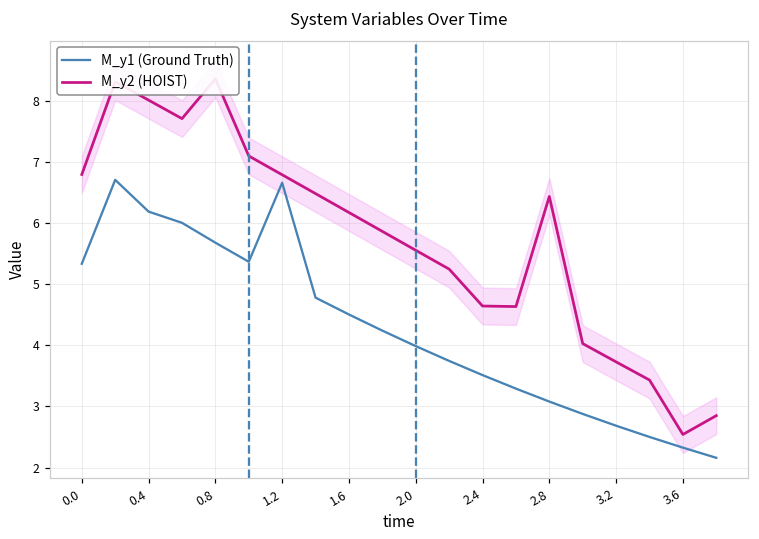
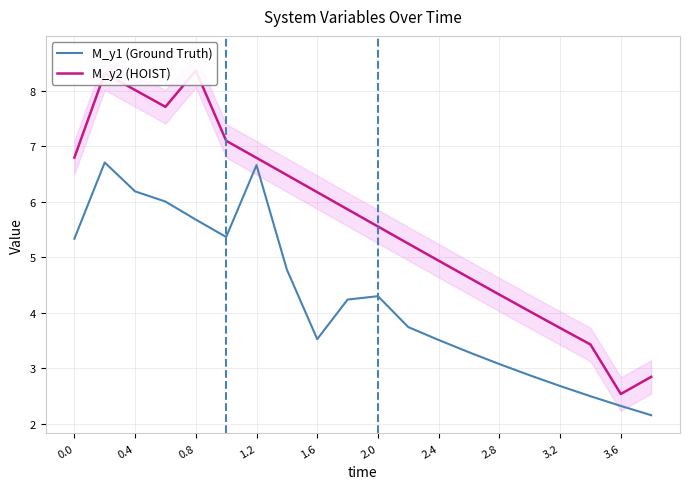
  {
    "M_y1 (Ground Truth)": {
      "0.0": 5.3,
      "0.4": 6.2,
      "0.8": 5.7,
      "1.2": 6.7,
-     "1.6": 4.5,
-     "2.0": 4.0,
+     "1.6": 3.5,
+     "2.0": 4.3,
      "2.4": 3.5,
      "2.8": 3.1,
      "3.2": 2.7,
      "3.6": 2.3
    },
    "M_y2 (HOIST)": {
      "0.0": 6.8,
      "0.4": 8.0,
      "1.2": 6.8,
      "1.6": 6.2,
      "2.0": 5.6,
-     "2.4": 4.6,
-     "2.8": 6.4,
+     "2.4": 4.9,
+     "2.8": 4.3,
      "3.2": 3.7,
      "3.6": 2.5
    }
  }
